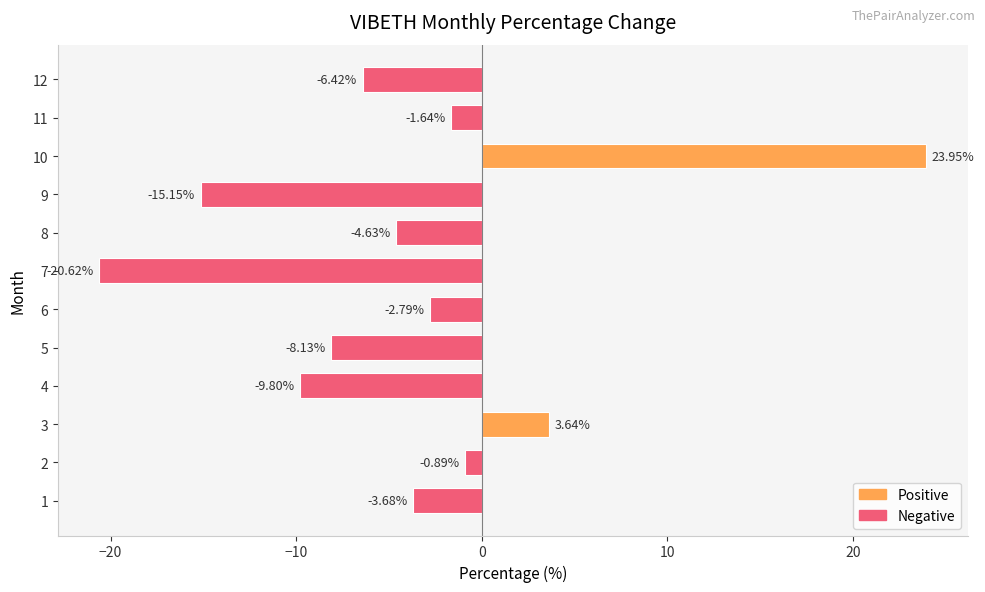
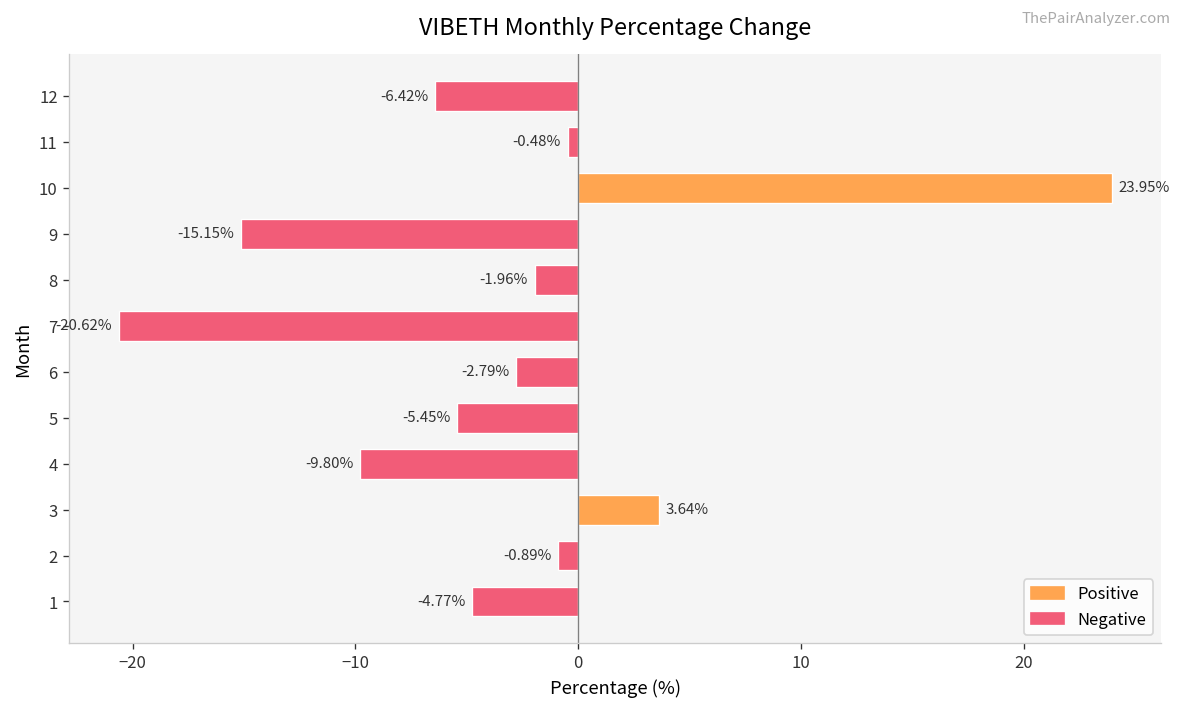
  {
    "12": "-6.42%",
-   "11": "-1.64%",
+   "11": "-0.48%",
    "10": "23.95%",
    "9": "-15.15%",
-   "8": "-4.63%",
+   "8": "-1.96%",
    "7": "-20.62%",
    "6": "-2.79%",
-   "5": "-8.13%",
+   "5": "-5.45%",
    "4": "-9.80%",
    "3": "3.64%",
    "2": "-0.89%",
-   "1": "-3.68%"
+   "1": "-4.77%"
  }
